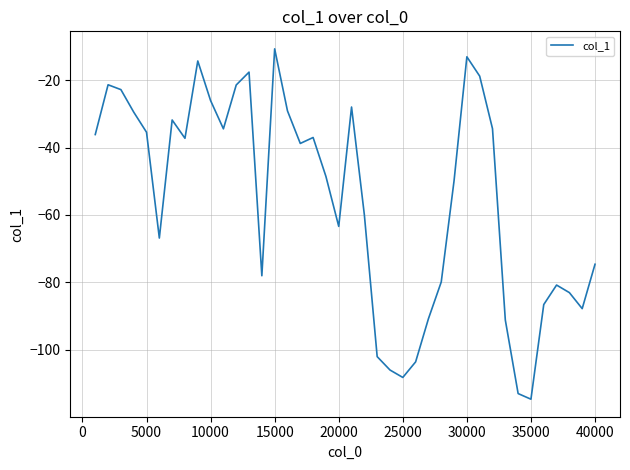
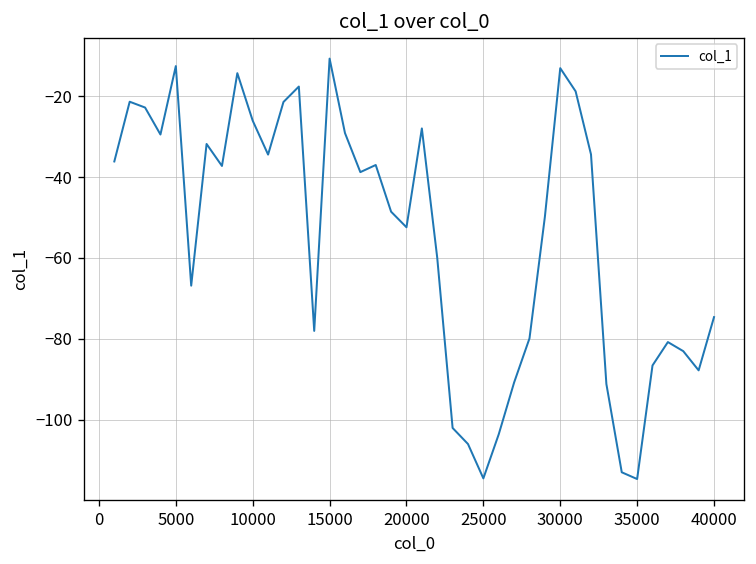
  {
-   "5000": -35,
+   "5000": -13,
    "10000": -26,
    "15000": -11,
-   "20000": -63,
-   "25000": -108,
+   "20000": -52,
+   "25000": -115,
    "30000": -13,
    "35000": -115,
    "40000": -75
  }
